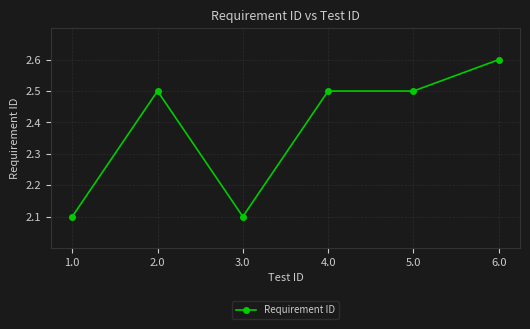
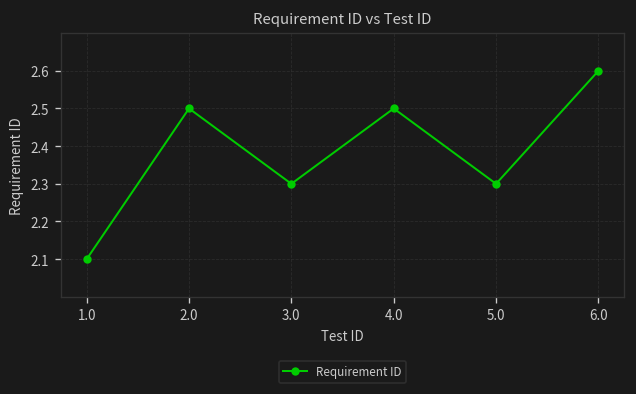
  {
    "1.0": 2.1,
    "2.0": 2.5,
-   "3.0": 2.1,
+   "3.0": 2.3,
    "4.0": 2.5,
-   "5.0": 2.5,
+   "5.0": 2.3,
    "6.0": 2.6
  }
